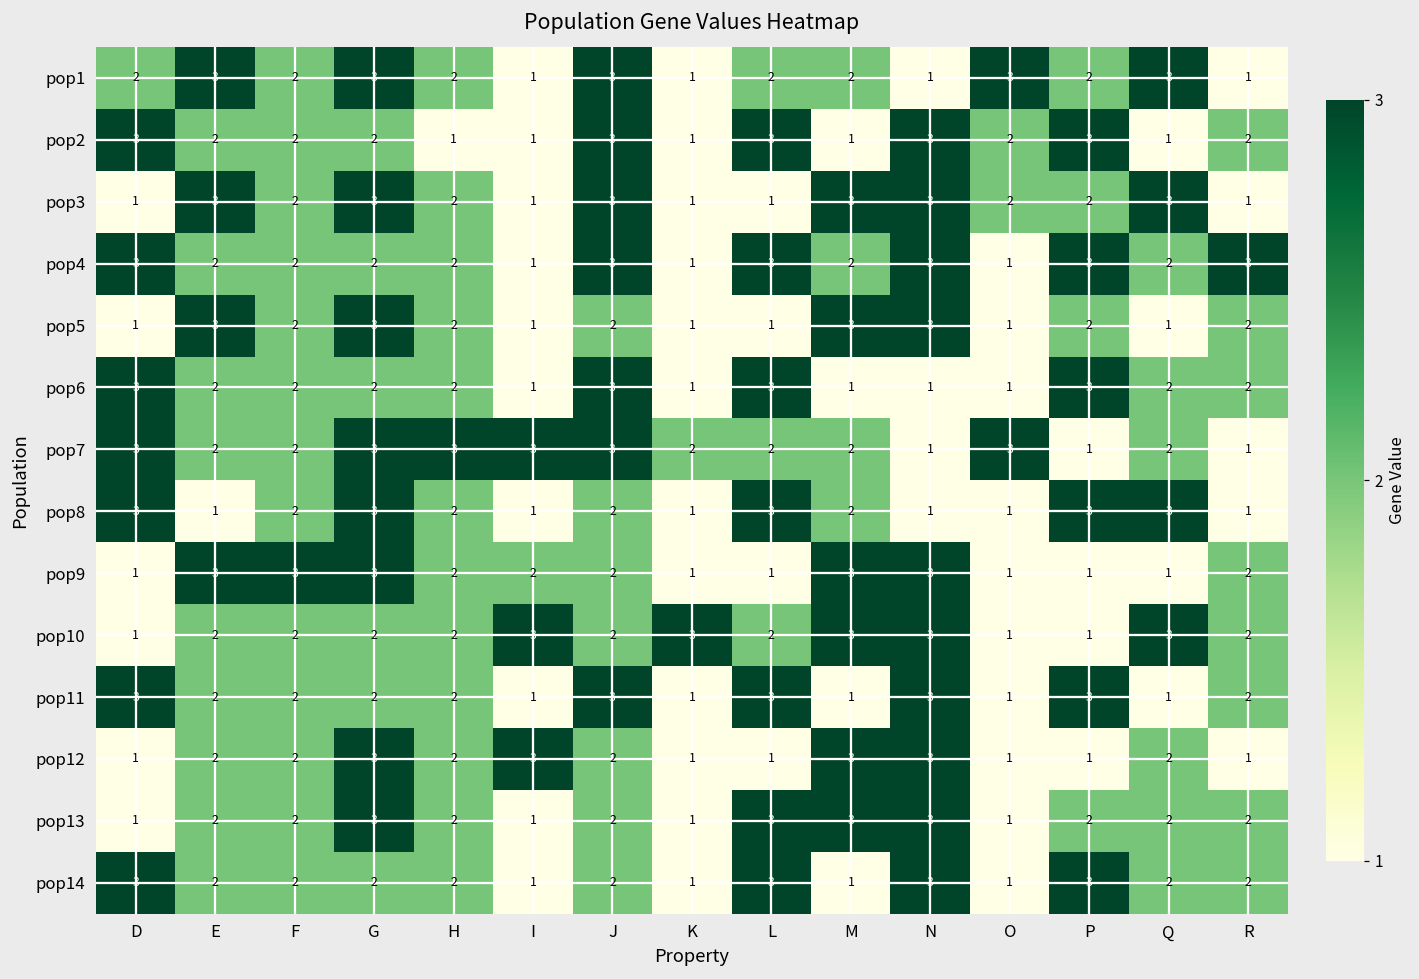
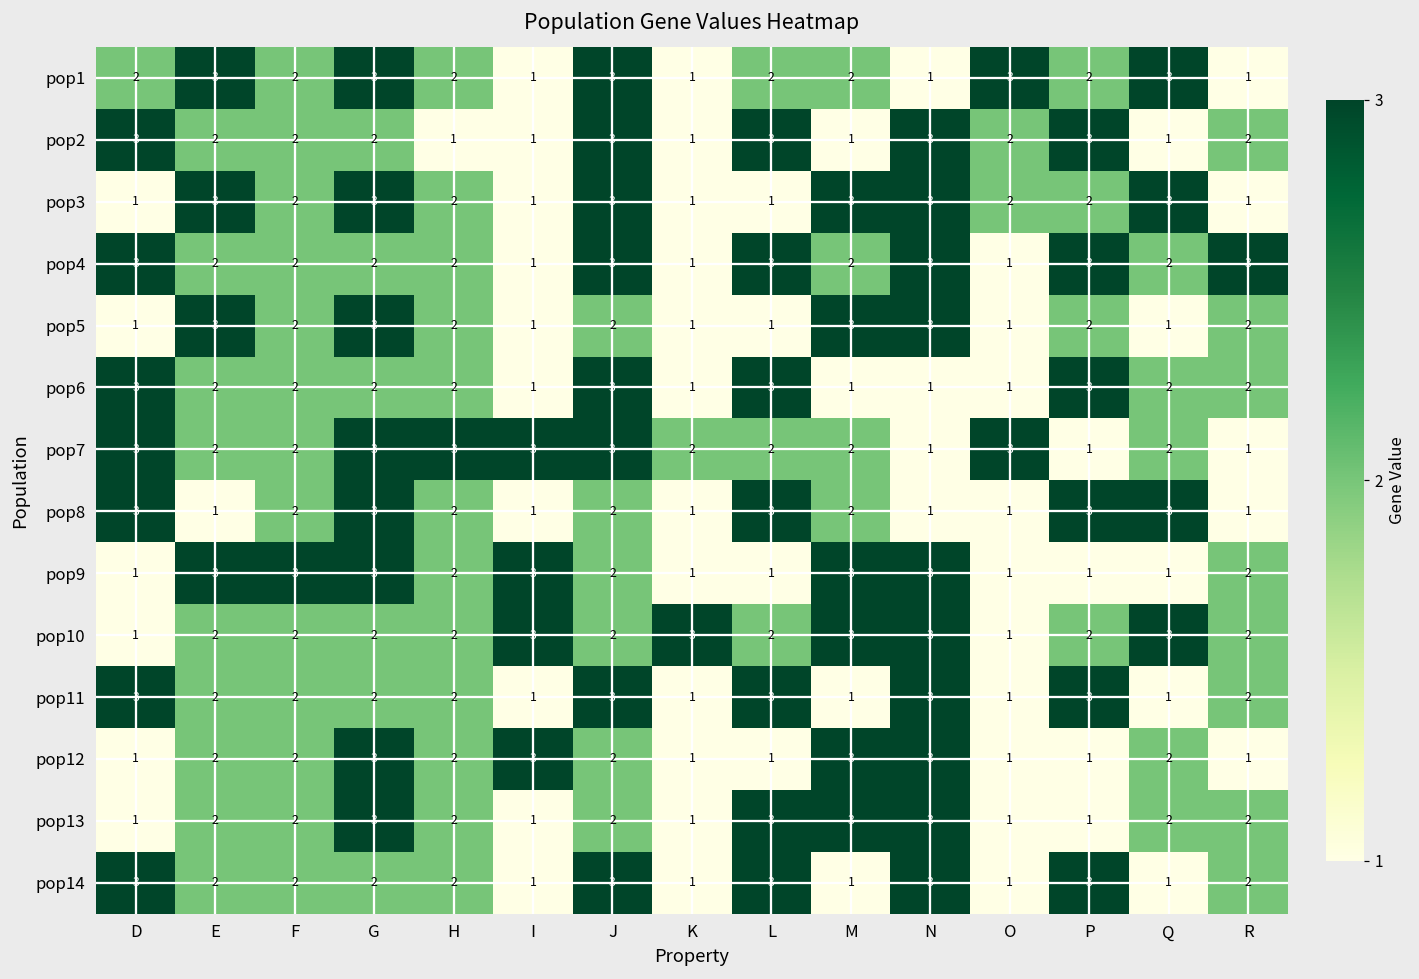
  {
    "pop9": {
      "D": 1,
      "E": 3,
      "F": 3,
      "G": 3,
      "H": 2,
-     "I": 2,
+     "I": 3,
      "J": 2,
      "K": 1,
      "L": 1,
      "M": 3,
      "N": 3,
      "O": 1,
      "P": 1,
      "Q": 1,
      "R": 2
    },
    "pop10": {
      "D": 1,
      "E": 2,
      "F": 2,
      "G": 2,
      "H": 2,
      "I": 3,
      "J": 2,
      "K": 3,
      "L": 2,
      "M": 3,
      "N": 3,
      "O": 1,
-     "P": 1,
+     "P": 2,
      "Q": 3,
      "R": 2
    },
    "pop13": {
      "D": 1,
      "E": 2,
      "F": 2,
      "G": 3,
      "H": 2,
      "I": 1,
      "J": 2,
      "K": 1,
      "L": 3,
      "M": 3,
      "N": 3,
      "O": 1,
-     "P": 2,
+     "P": 1,
      "Q": 2,
      "R": 2
    },
    "pop14": {
      "D": 3,
      "E": 2,
      "F": 2,
      "G": 2,
      "H": 2,
      "I": 1,
-     "J": 2,
+     "J": 3,
      "K": 1,
      "L": 3,
      "M": 1,
      "N": 3,
      "O": 1,
      "P": 3,
-     "Q": 2,
+     "Q": 1,
      "R": 2
    }
  }
